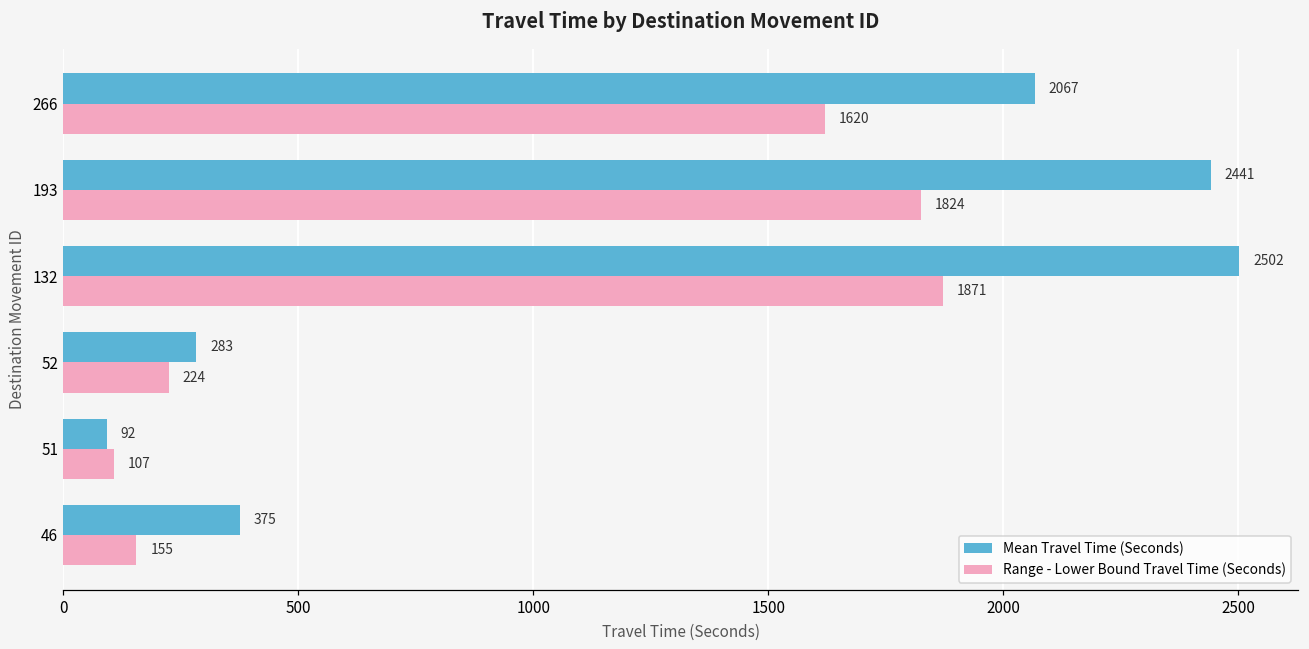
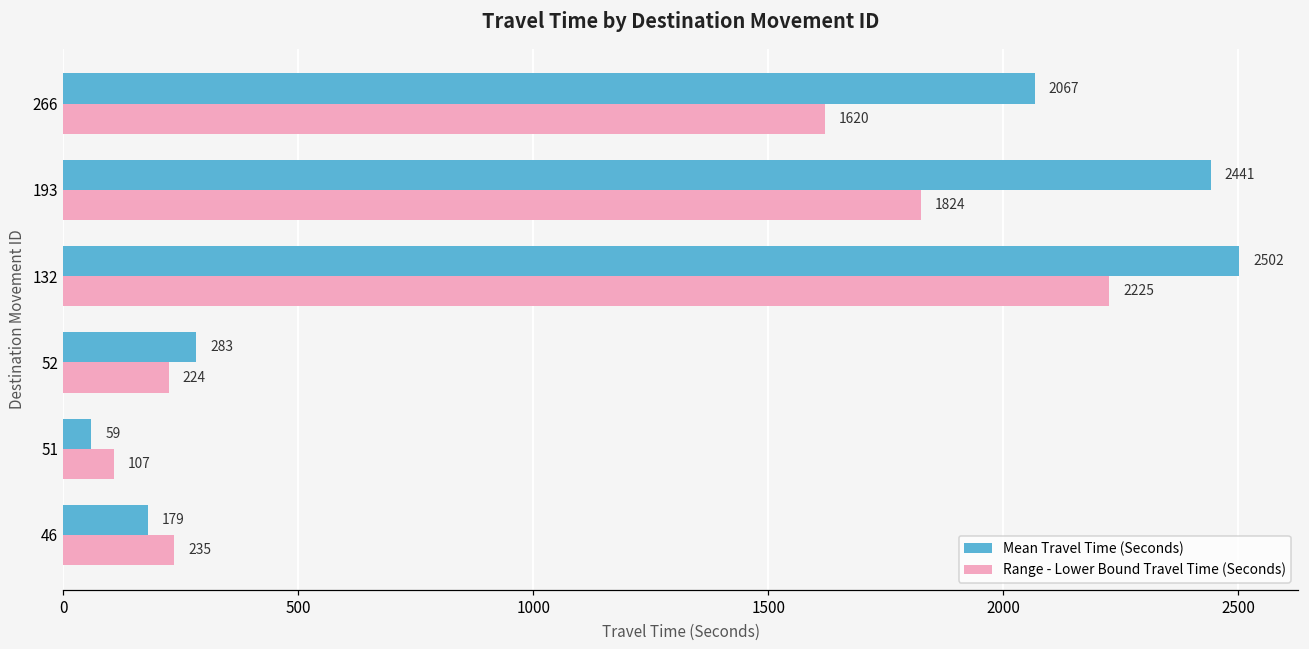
  {
    "Mean Travel Time (Seconds)": {
      "266": 2067,
      "193": 2441,
      "132": 2502,
      "52": 283,
-     "51": 92,
-     "46": 375
+     "51": 59,
+     "46": 179
    },
    "Range - Lower Bound Travel Time (Seconds)": {
      "266": 1620,
      "193": 1824,
-     "132": 1871,
+     "132": 2225,
      "52": 224,
      "51": 107,
-     "46": 155
+     "46": 235
    }
  }
